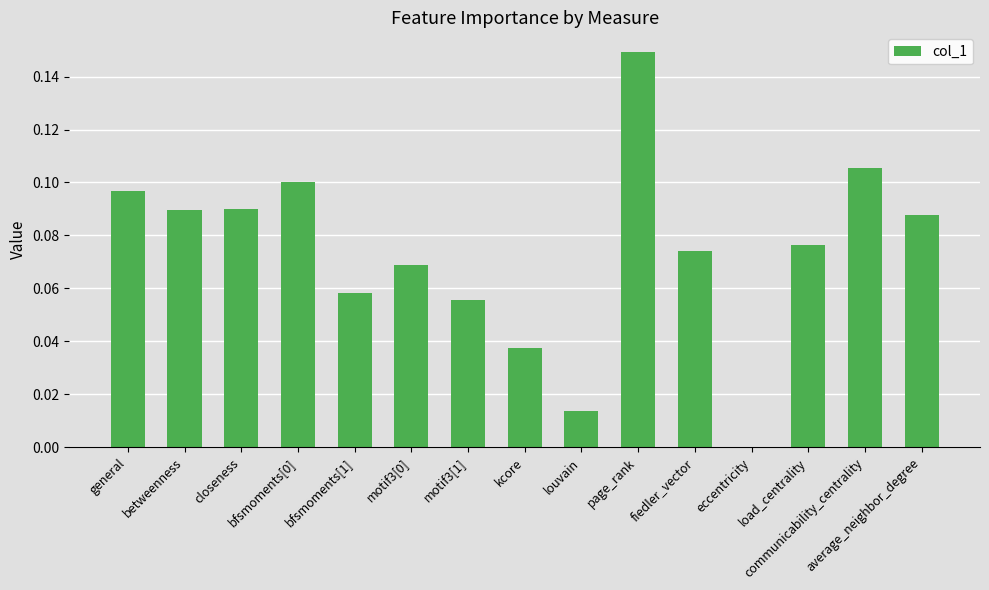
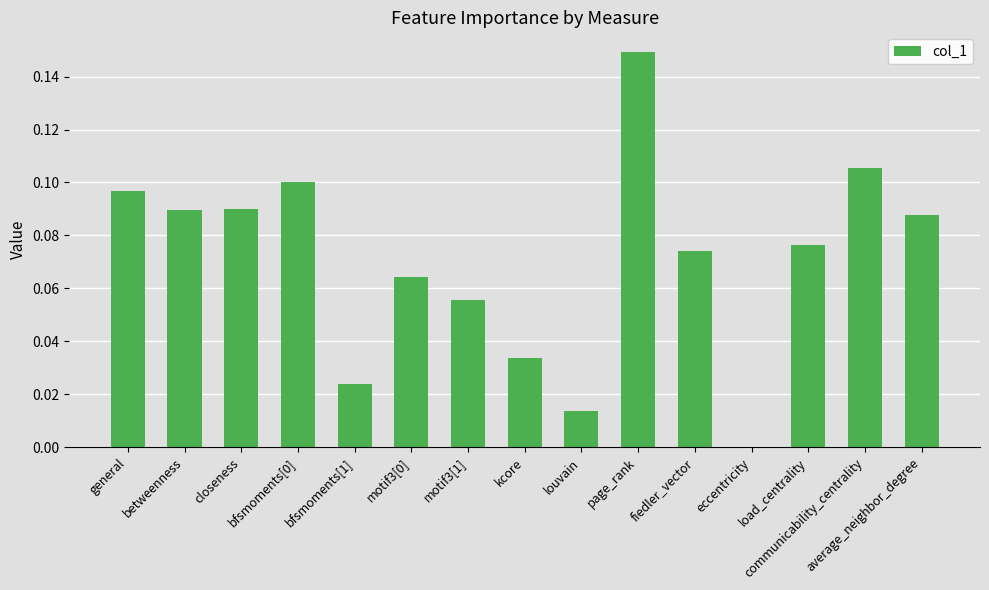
  {
    "general": 0.097,
    "betweenness": 0.089,
    "closeness": 0.090,
    "bfsmoments[0]": 0.100,
-   "bfsmoments[1]": 0.058,
-   "motif3[0]": 0.069,
+   "bfsmoments[1]": 0.024,
+   "motif3[0]": 0.064,
    "motif3[1]": 0.056,
-   "kcore": 0.038,
+   "kcore": 0.034,
    "louvain": 0.014,
    "page_rank": 0.149,
    "fiedler_vector": 0.074,
    "load_centrality": 0.076,
    "communicability_centrality": 0.105,
    "average_neighbor_degree": 0.088
  }
